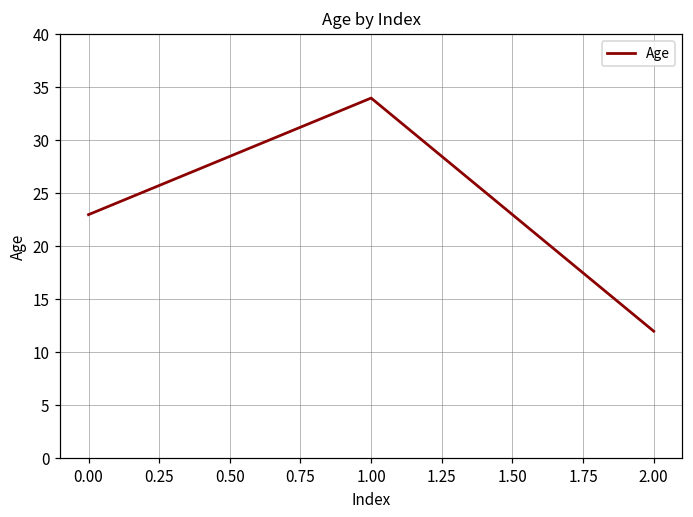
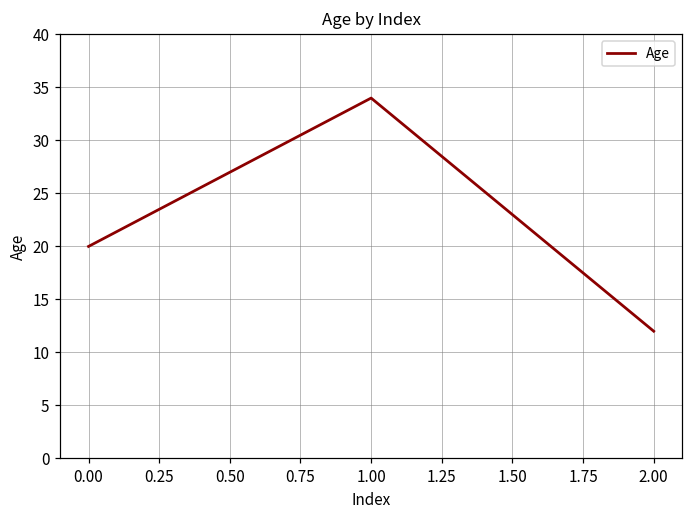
  {
-   "0.00": 23,
+   "0.00": 20,
    "1.00": 34,
    "2.00": 12
  }
